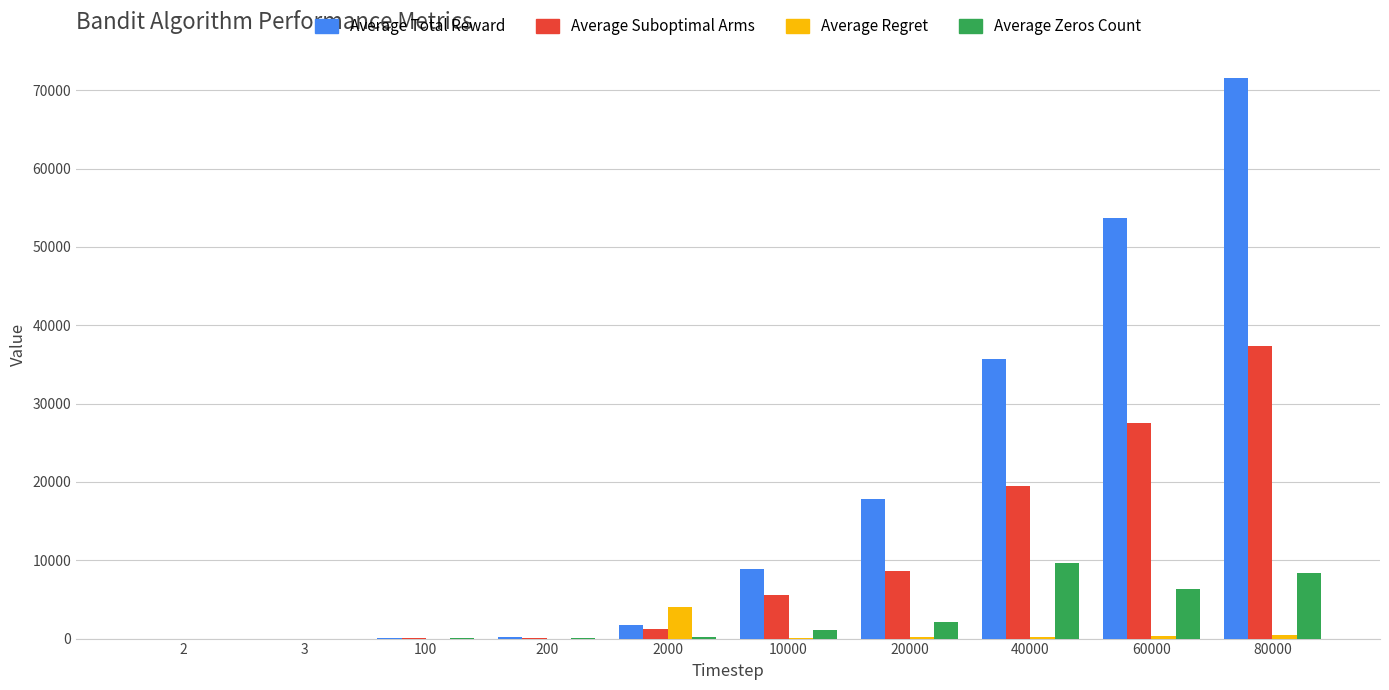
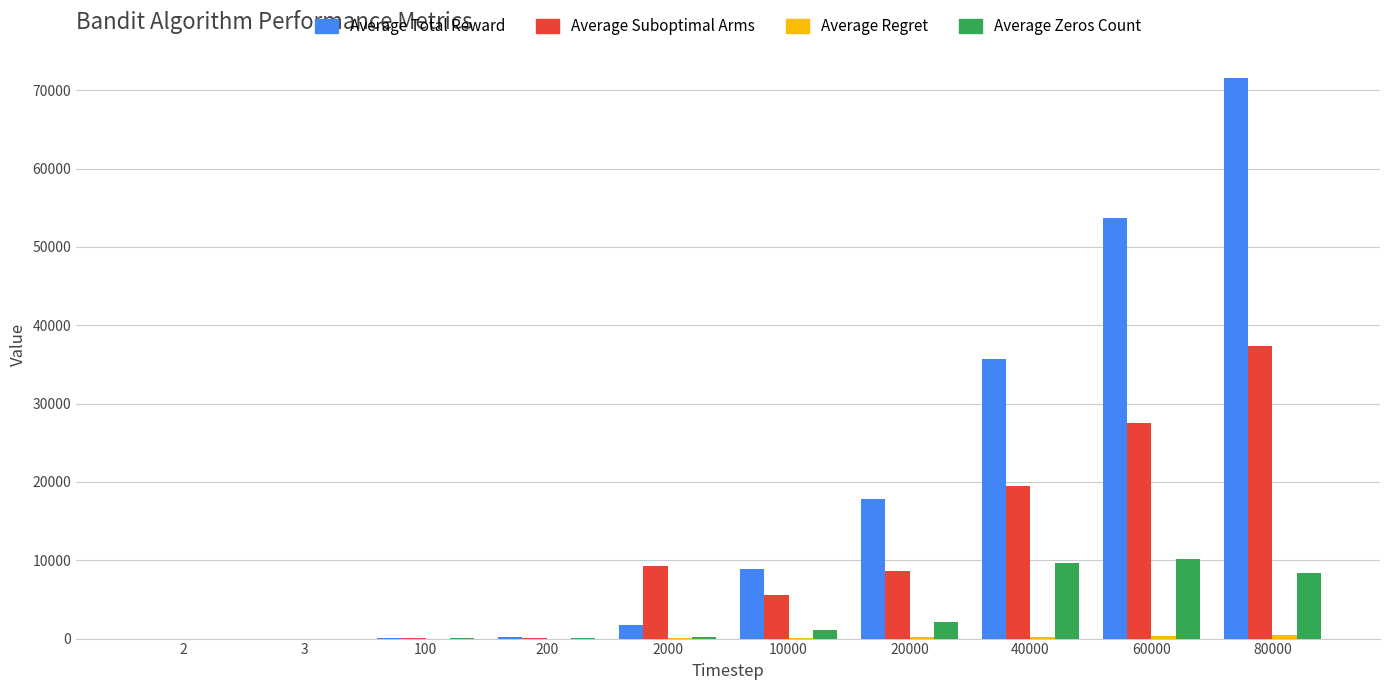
  {
    "Average Total Reward": {
      "2000": 2000,
      "10000": 9000,
      "20000": 18000,
      "40000": 36000,
      "60000": 54000,
      "80000": 72000
    },
    "Average Suboptimal Arms": {
-     "2000": 1000,
+     "2000": 9000,
      "10000": 6000,
      "20000": 9000,
      "40000": 19000,
      "60000": 28000,
      "80000": 37000
    },
    "Average Regret": {
-     "2000": 4000,
+     "2000": 0,
      "60000": 0,
      "80000": 0
    },
    "Average Zeros Count": {
      "10000": 1000,
      "20000": 2000,
      "40000": 10000,
-     "60000": 6000,
+     "60000": 10000,
      "80000": 8000
    }
  }
